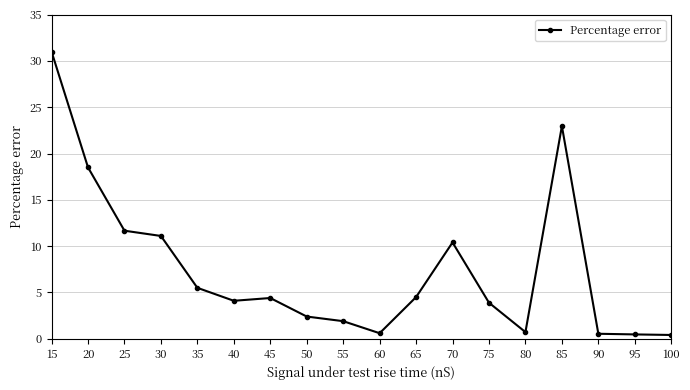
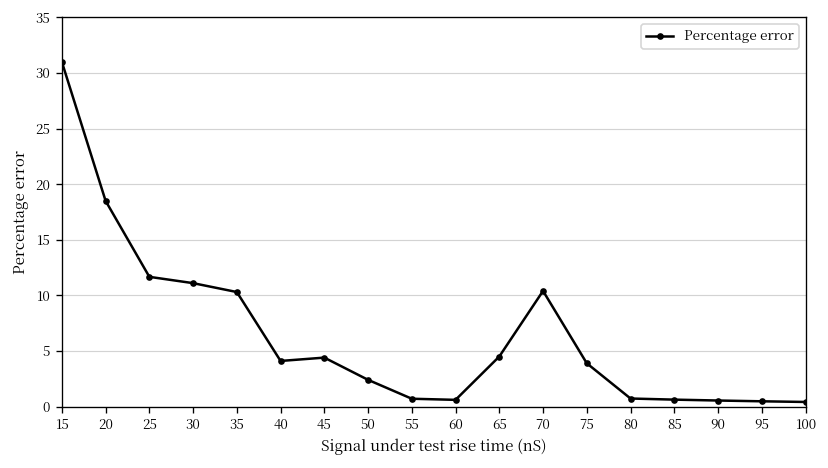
  {
    "15": 31,
    "20": 19,
    "25": 12,
    "30": 11,
-   "35": 6,
+   "35": 10,
    "40": 4,
    "45": 4,
    "50": 2,
-   "55": 2,
+   "55": 1,
    "60": 1,
    "65": 5,
    "70": 10,
    "75": 4,
    "80": 1,
-   "85": 23,
+   "85": 1,
    "90": 1,
    "95": 0,
    "100": 0
  }
